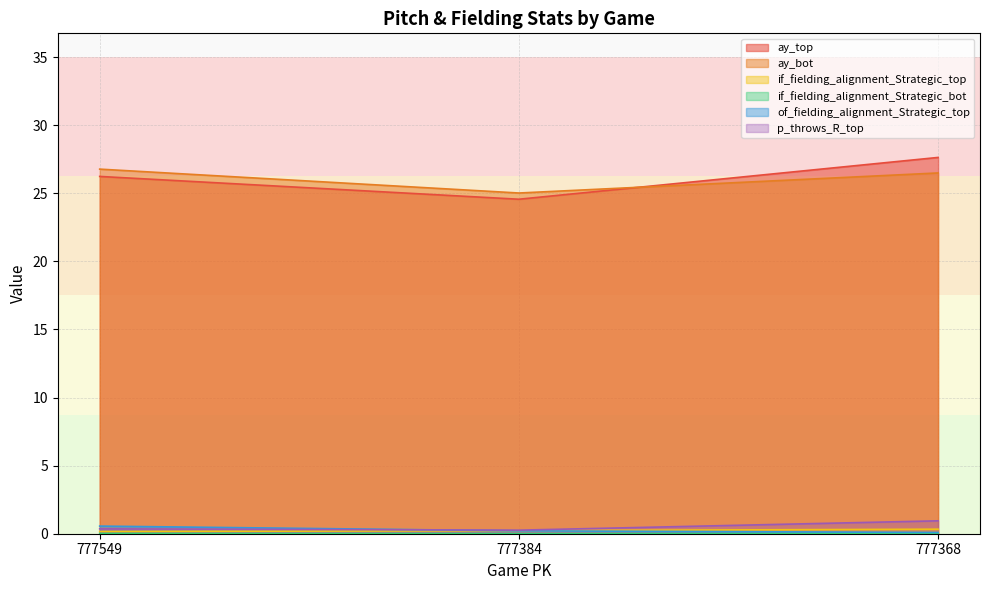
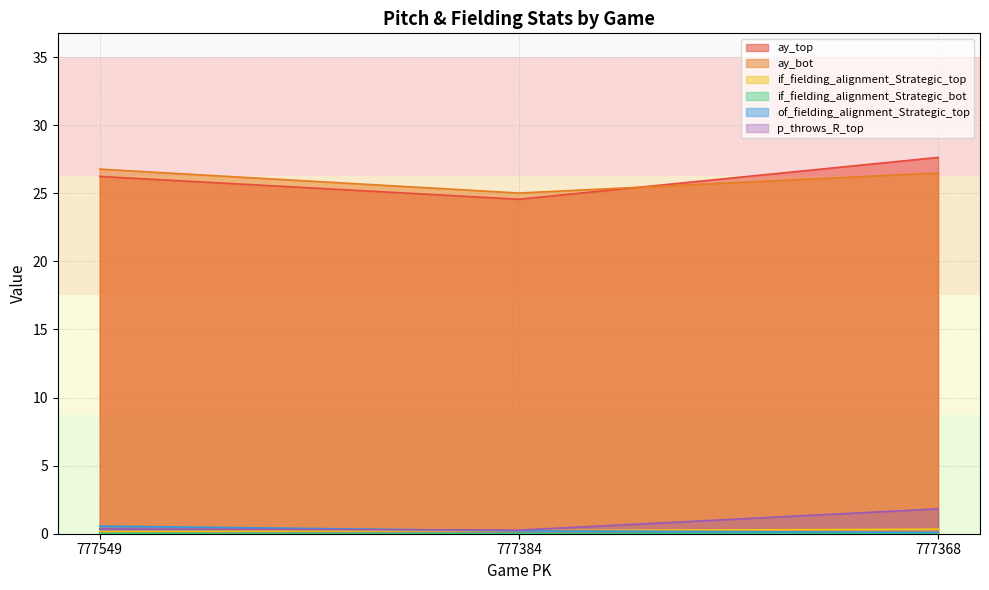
  {
    "if_fielding_alignment_Strategic_bot": {
      "777384": 0.0
    },
    "of_fielding_alignment_Strategic_top": {
      "777549": 0.6
    },
    "p_throws_R_top": {
      "777549": 0.4,
-     "777368": 0.9
+     "777368": 1.8
    }
  }
